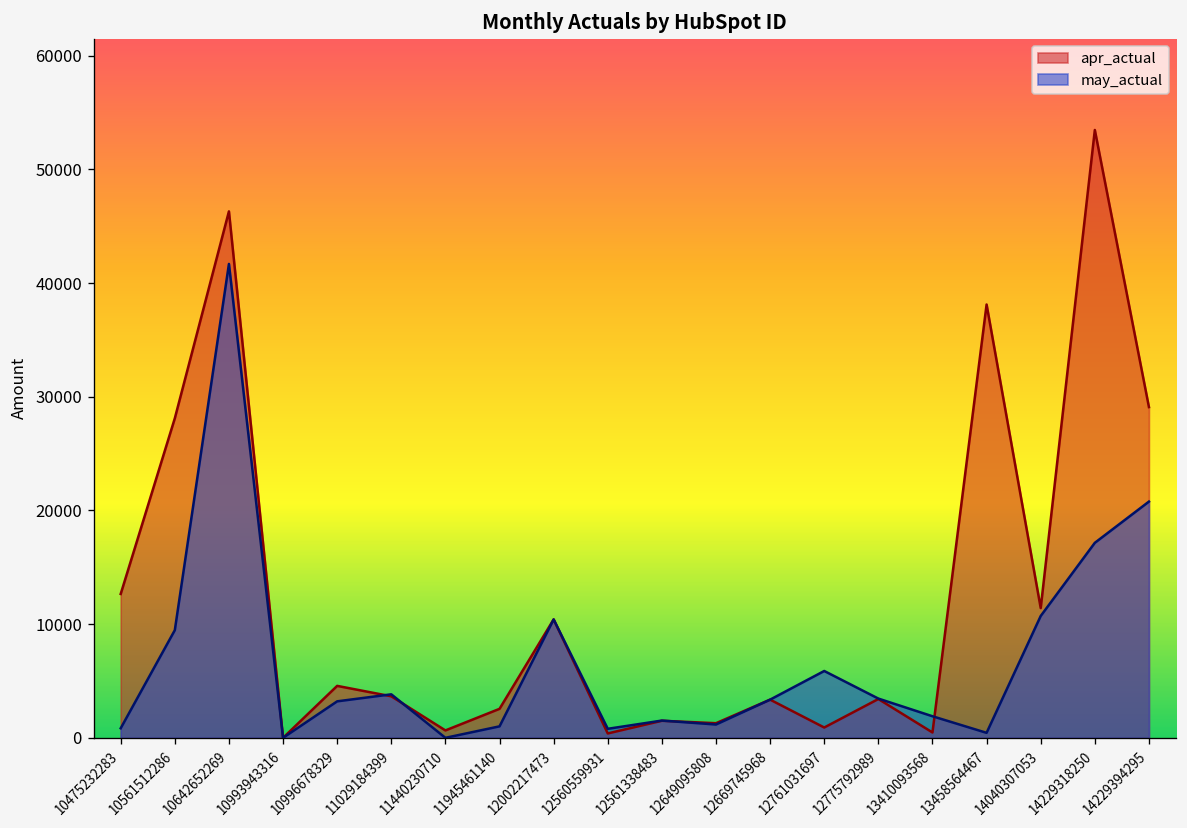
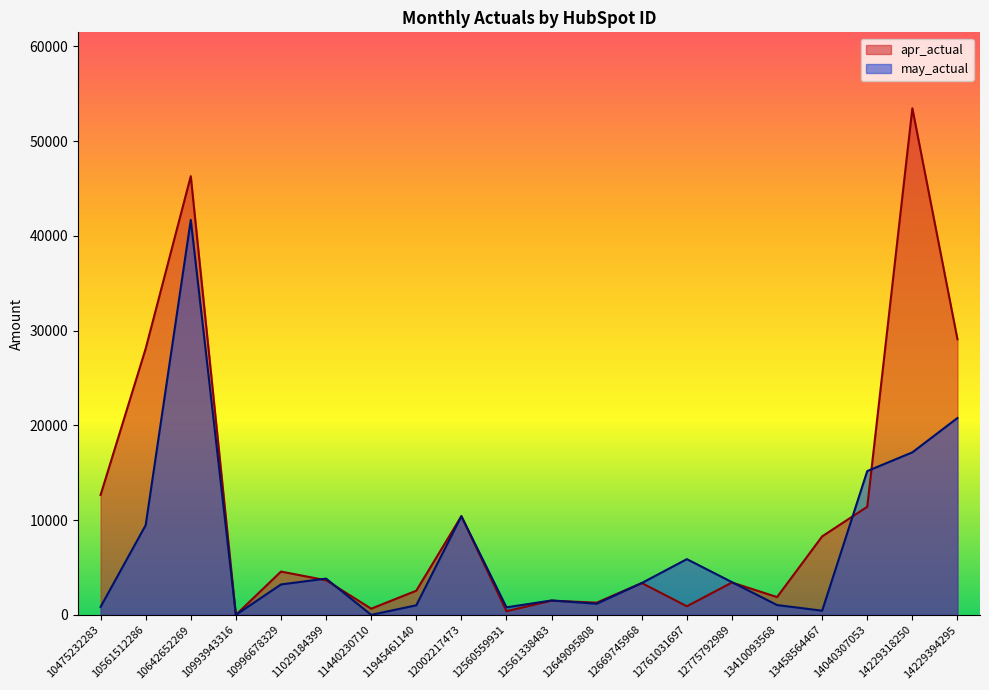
  {
    "apr_actual": {
      "10475232283": 13000,
      "10561512286": 28000,
      "10642652269": 46000,
      "10996678329": 5000,
      "11440230710": 1000,
      "11945461140": 3000,
      "12560559931": 0,
      "12761031697": 1000,
-     "13410093568": 0,
-     "13458564467": 38000,
+     "13410093568": 2000,
+     "13458564467": 8000,
      "14040307053": 11000,
      "14229318250": 53000,
      "14229394295": 29000
    },
    "may_actual": {
      "10475232283": 1000,
      "10561512286": 9000,
      "10642652269": 42000,
      "10996678329": 3000,
      "11440230710": 0,
      "11945461140": 1000,
      "12560559931": 1000,
      "12761031697": 6000,
-     "13410093568": 2000,
+     "13410093568": 1000,
      "13458564467": 0,
-     "14040307053": 11000,
+     "14040307053": 15000,
      "14229318250": 17000,
      "14229394295": 21000
    }
  }
